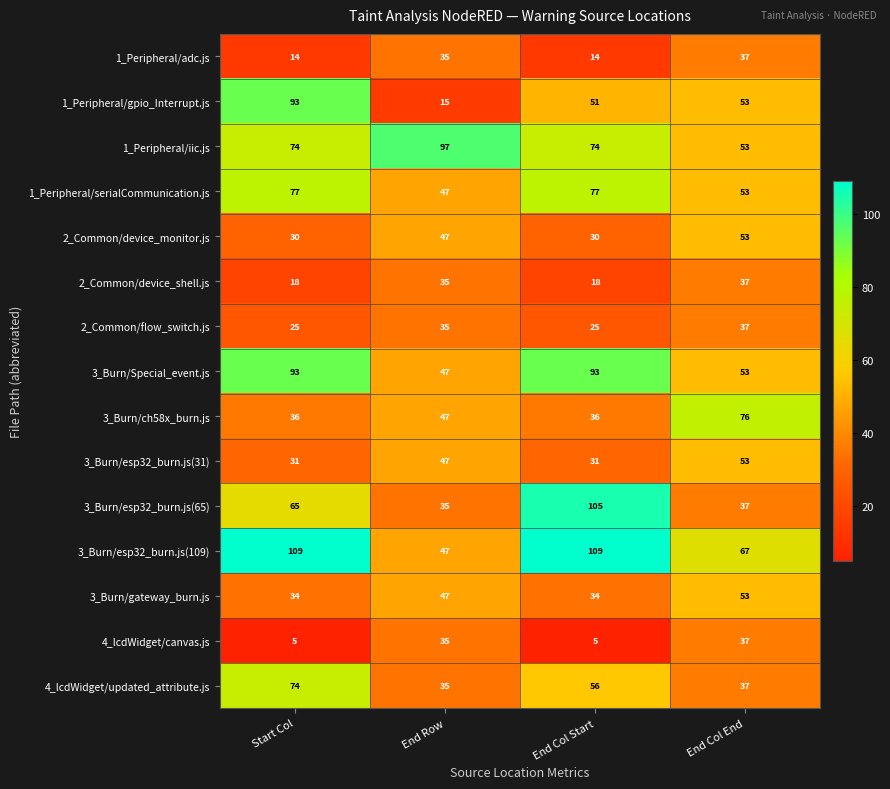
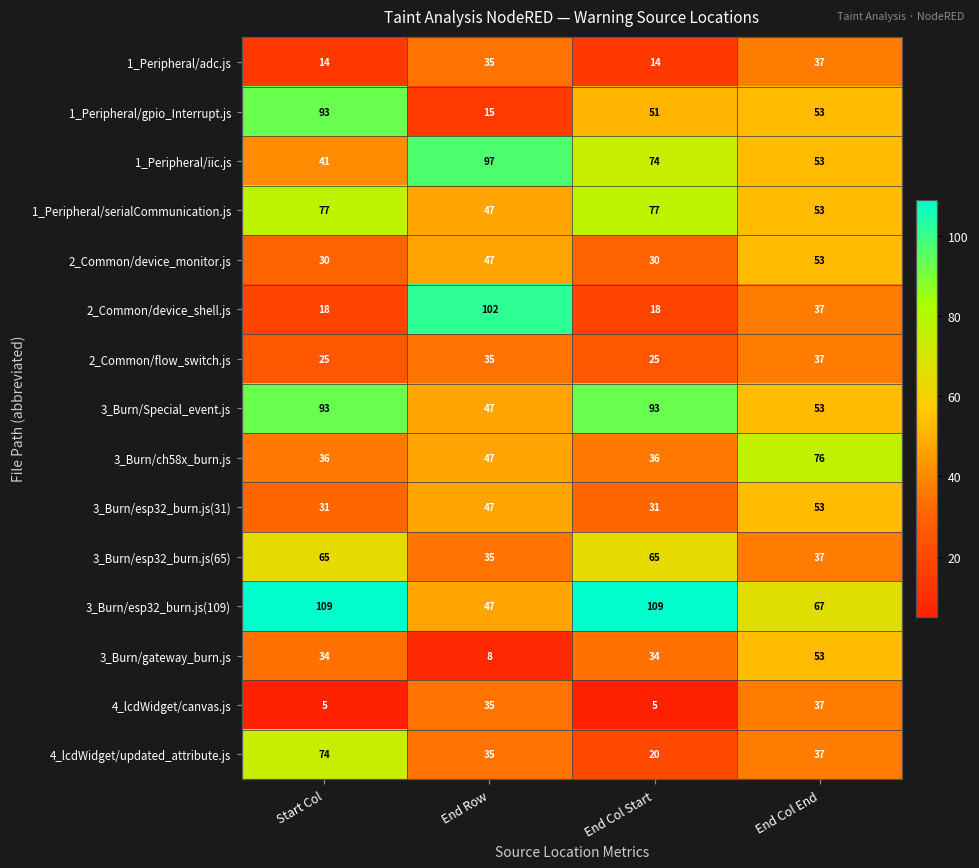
  {
    "1_Peripheral/adc.js": {
      "Start Col": 14,
      "End Row": 35,
      "End Col Start": 14,
      "End Col End": 37
    },
    "1_Peripheral/gpio_Interrupt.js": {
      "Start Col": 93,
      "End Row": 15,
      "End Col Start": 51,
      "End Col End": 53
    },
    "1_Peripheral/iic.js": {
-     "Start Col": 74,
+     "Start Col": 41,
      "End Row": 97,
      "End Col Start": 74,
      "End Col End": 53
    },
    "1_Peripheral/serialCommunication.js": {
      "Start Col": 77,
      "End Row": 47,
      "End Col Start": 77,
      "End Col End": 53
    },
    "2_Common/device_monitor.js": {
      "Start Col": 30,
      "End Row": 47,
      "End Col Start": 30,
      "End Col End": 53
    },
    "2_Common/device_shell.js": {
      "Start Col": 18,
-     "End Row": 35,
+     "End Row": 102,
      "End Col Start": 18,
      "End Col End": 37
    },
    "2_Common/flow_switch.js": {
      "Start Col": 25,
      "End Row": 35,
      "End Col Start": 25,
      "End Col End": 37
    },
    "3_Burn/Special_event.js": {
      "Start Col": 93,
      "End Row": 47,
      "End Col Start": 93,
      "End Col End": 53
    },
    "3_Burn/ch58x_burn.js": {
      "Start Col": 36,
      "End Row": 47,
      "End Col Start": 36,
      "End Col End": 76
    },
    "3_Burn/esp32_burn.js(31)": {
      "Start Col": 31,
      "End Row": 47,
      "End Col Start": 31,
      "End Col End": 53
    },
    "3_Burn/esp32_burn.js(65)": {
      "Start Col": 65,
      "End Row": 35,
-     "End Col Start": 105,
+     "End Col Start": 65,
      "End Col End": 37
    },
    "3_Burn/esp32_burn.js(109)": {
      "Start Col": 109,
      "End Row": 47,
      "End Col Start": 109,
      "End Col End": 67
    },
    "3_Burn/gateway_burn.js": {
      "Start Col": 34,
-     "End Row": 47,
+     "End Row": 8,
      "End Col Start": 34,
      "End Col End": 53
    },
    "4_lcdWidget/canvas.js": {
      "Start Col": 5,
      "End Row": 35,
      "End Col Start": 5,
      "End Col End": 37
    },
    "4_lcdWidget/updated_attribute.js": {
      "Start Col": 74,
      "End Row": 35,
-     "End Col Start": 56,
+     "End Col Start": 20,
      "End Col End": 37
    }
  }
